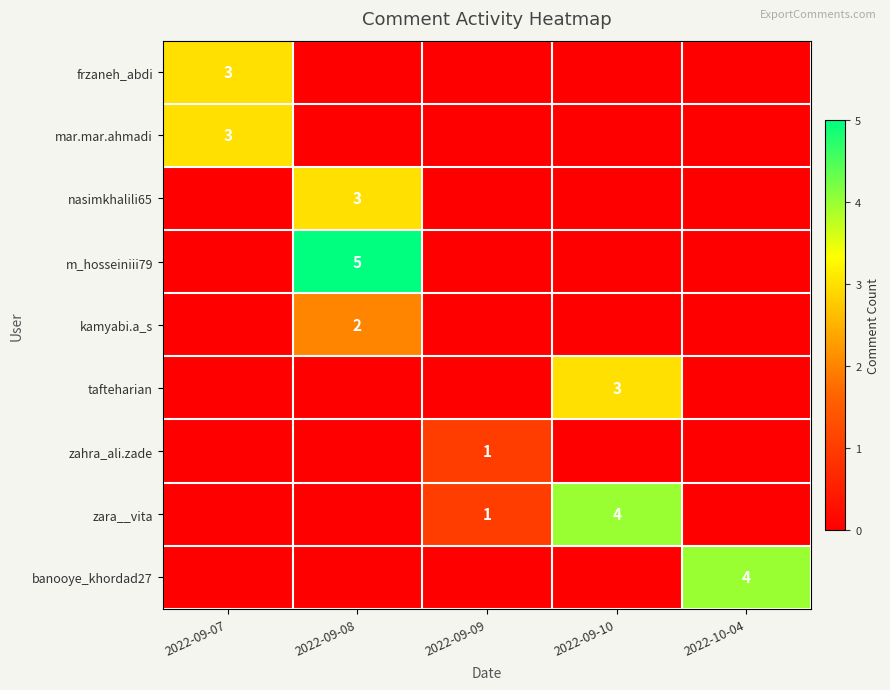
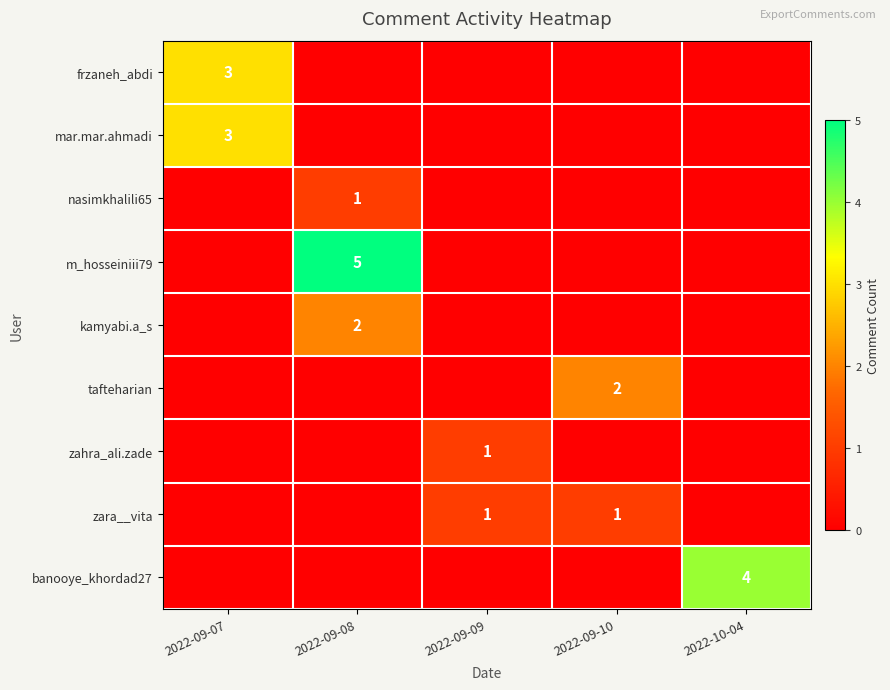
  {
    "frzaneh_abdi": {
      "2022-09-07": 3
    },
    "mar.mar.ahmadi": {
      "2022-09-07": 3
    },
    "nasimkhalili65": {
-     "2022-09-08": 3
+     "2022-09-08": 1
    },
    "m_hosseiniii79": {
      "2022-09-08": 5
    },
    "kamyabi.a_s": {
      "2022-09-08": 2
    },
    "tafteharian": {
-     "2022-09-10": 3
+     "2022-09-10": 2
    },
    "zahra_ali.zade": {
      "2022-09-09": 1
    },
    "zara__vita": {
      "2022-09-09": 1,
-     "2022-09-10": 4
+     "2022-09-10": 1
    },
    "banooye_khordad27": {
      "2022-10-04": 4
    }
  }
